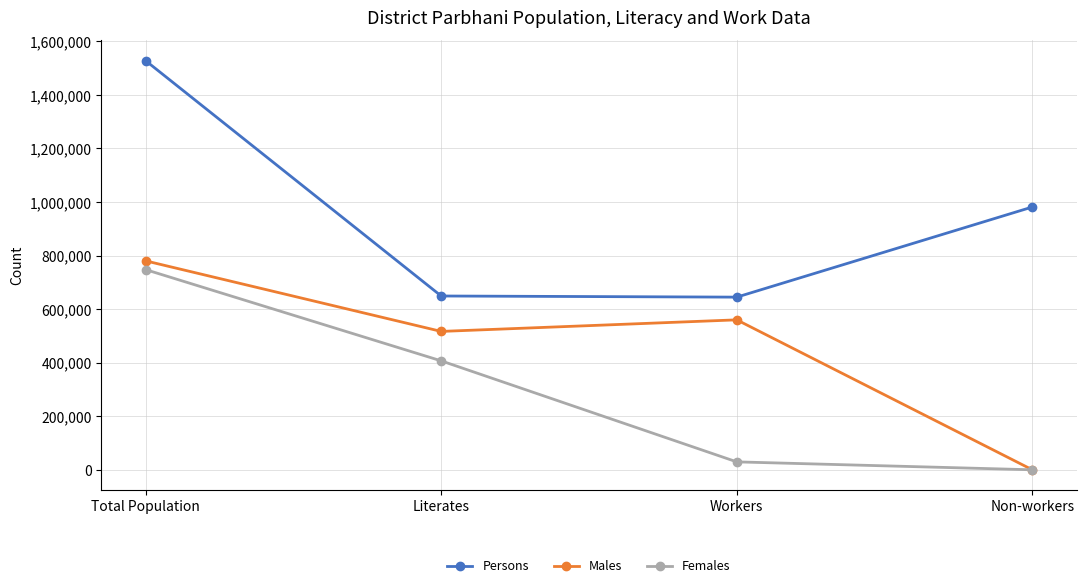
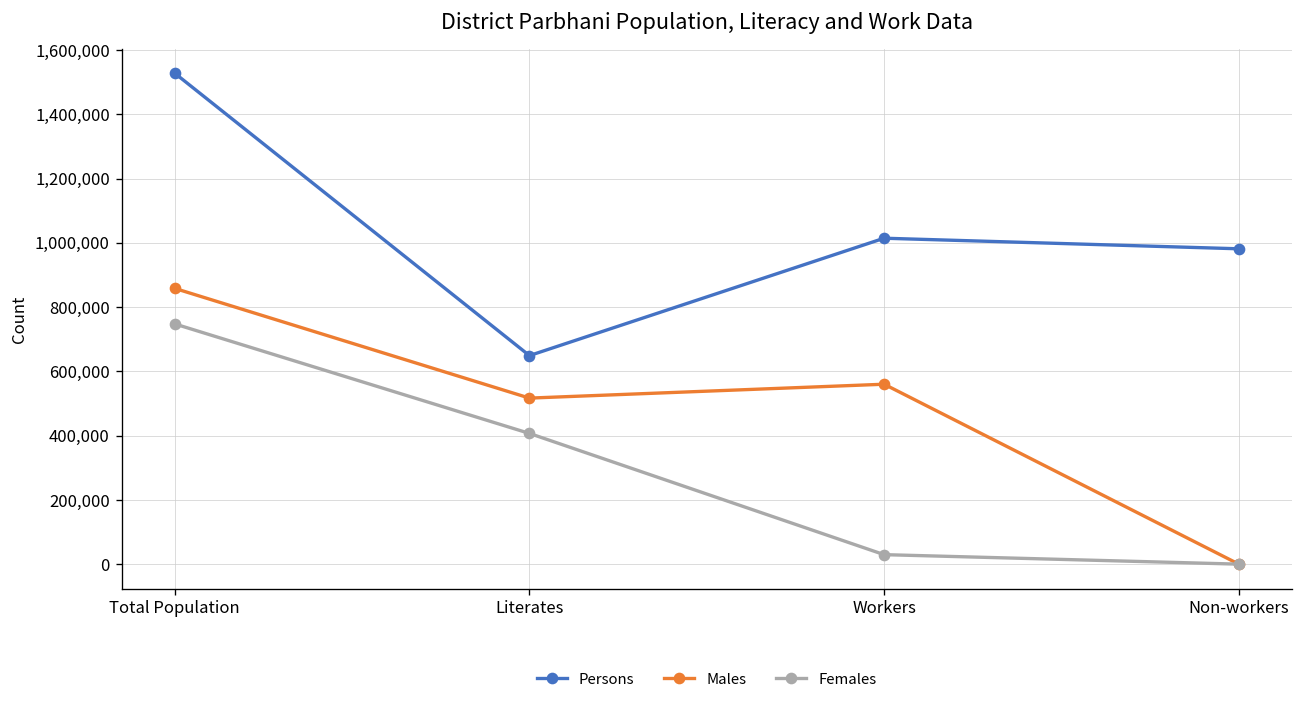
  {
    "Persons": {
      "Total Population": "1,530,000",
      "Literates": "650,000",
-     "Workers": "640,000",
+     "Workers": "1,010,000",
      "Non-workers": "980,000"
    },
    "Males": {
-     "Total Population": "780,000",
+     "Total Population": "860,000",
      "Literates": "520,000",
      "Workers": "560,000"
    },
    "Females": {
      "Total Population": "750,000",
      "Literates": "410,000",
      "Workers": "30,000"
    }
  }
